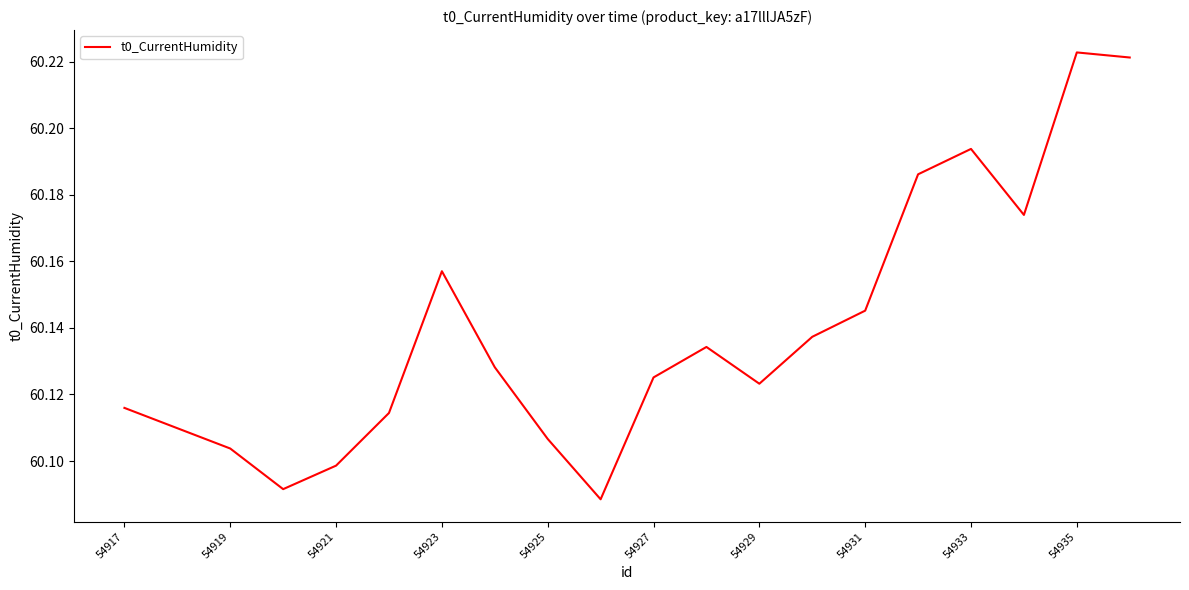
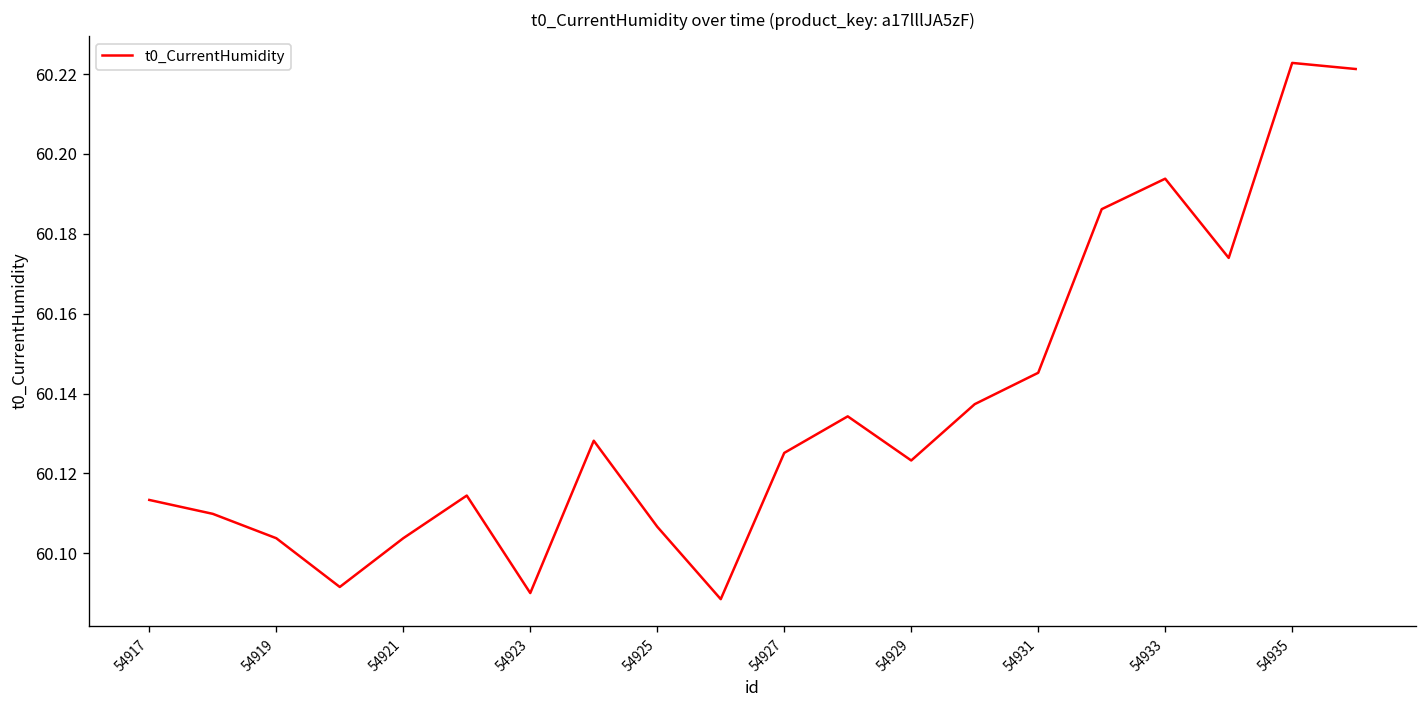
  {
-   "54917": 60.116,
+   "54917": 60.113,
    "54919": 60.104,
-   "54921": 60.099,
-   "54923": 60.157,
+   "54921": 60.104,
+   "54923": 60.090,
    "54925": 60.107,
    "54927": 60.125,
    "54929": 60.123,
    "54931": 60.145,
    "54933": 60.194,
    "54935": 60.223
  }
